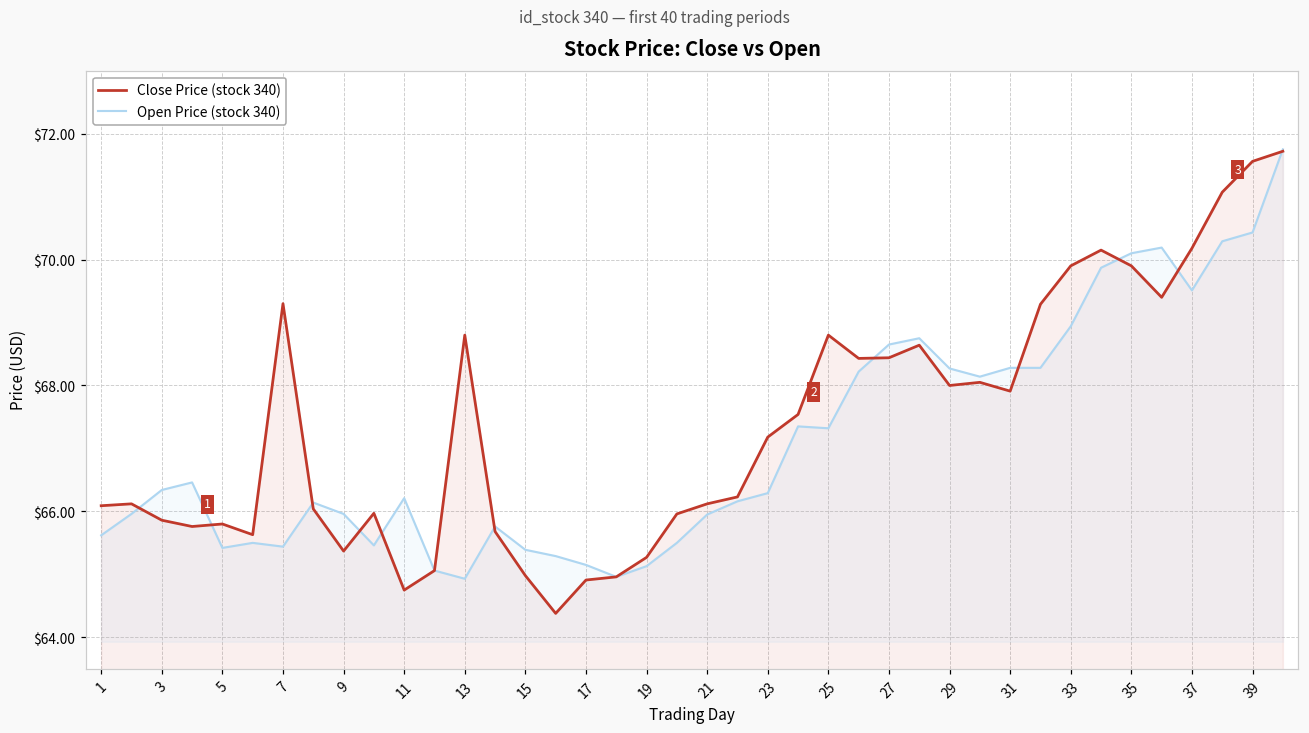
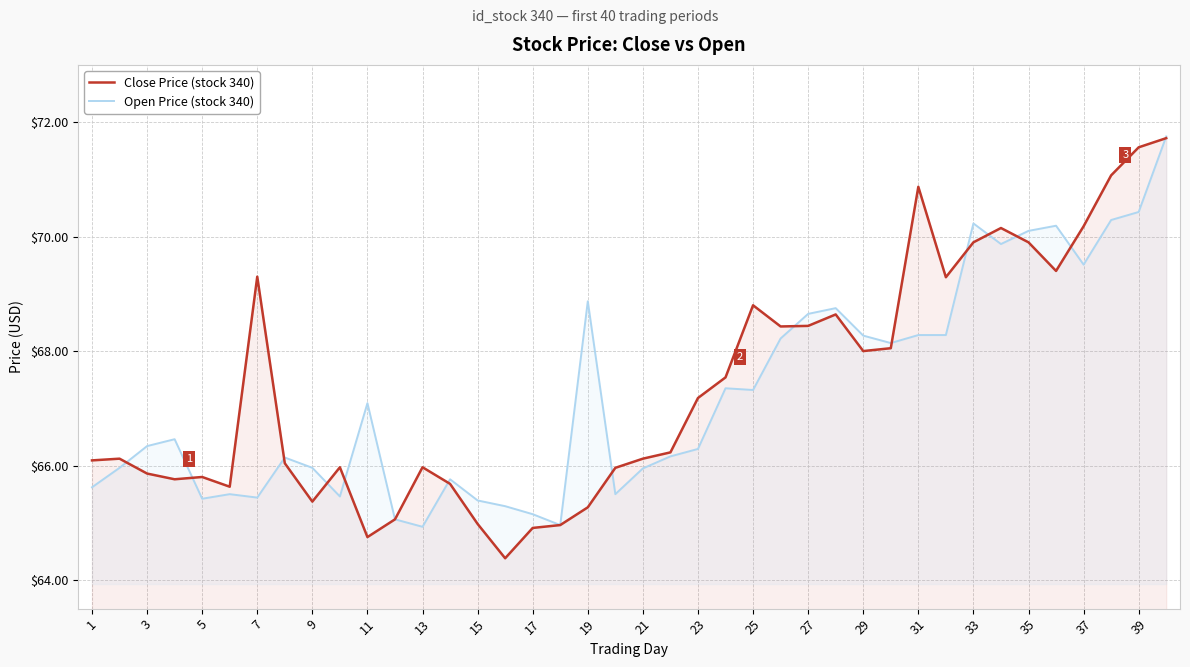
  {
    "Close Price (stock 340)": {
      "1": "$66.1",
      "3": "$65.9",
      "7": "$69.3",
      "9": "$65.4",
      "11": "$64.8",
-     "13": "$68.8",
+     "13": "$66.0",
      "15": "$65.0",
      "17": "$64.9",
      "19": "$65.3",
      "21": "$66.1",
      "23": "$67.2",
      "25": "$68.8",
      "27": "$68.4",
      "29": "$68.0",
-     "31": "$67.9",
+     "31": "$70.9",
      "33": "$69.9",
      "35": "$69.9",
      "37": "$70.2"
    },
    "Open Price (stock 340)": {
      "1": "$65.6",
      "3": "$66.3",
      "5": "$65.4",
      "7": "$65.4",
      "9": "$66.0",
-     "11": "$66.2",
+     "11": "$67.1",
      "13": "$64.9",
      "15": "$65.4",
      "17": "$65.2",
-     "19": "$65.1",
+     "19": "$68.9",
      "21": "$66.0",
      "23": "$66.3",
      "25": "$67.3",
      "27": "$68.7",
      "29": "$68.3",
      "31": "$68.3",
-     "33": "$68.9",
+     "33": "$70.2",
      "35": "$70.1",
      "37": "$69.5",
      "39": "$70.4"
    }
  }
